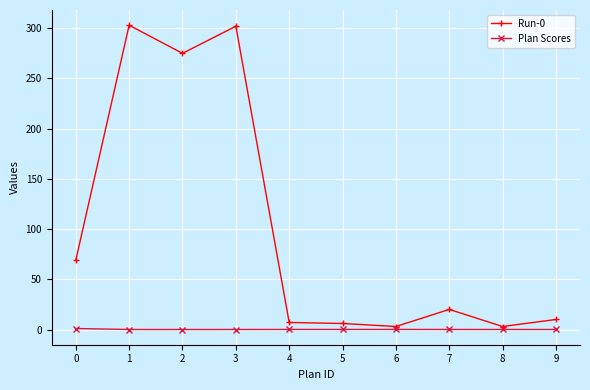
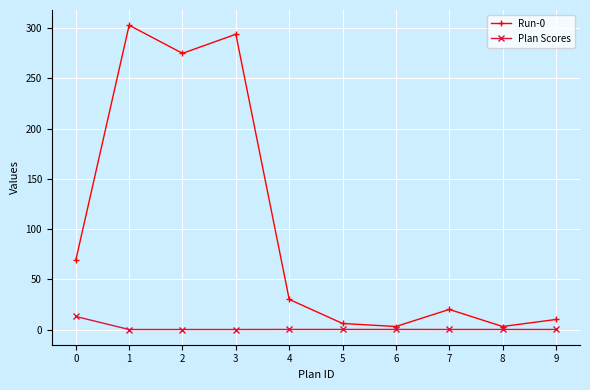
  {
    "Run-0": {
      "0": 69,
      "1": 303,
      "2": 275,
-     "3": 302,
-     "4": 7,
+     "3": 294,
+     "4": 30,
      "5": 6,
      "6": 3,
      "7": 20,
      "8": 3,
      "9": 10
    },
    "Plan Scores": {
-     "0": 1,
+     "0": 13,
      "1": 0,
      "2": 0,
      "3": 0,
      "4": 0,
      "5": 0,
      "6": 0,
      "7": 0,
      "8": 0,
      "9": 0
    }
  }
